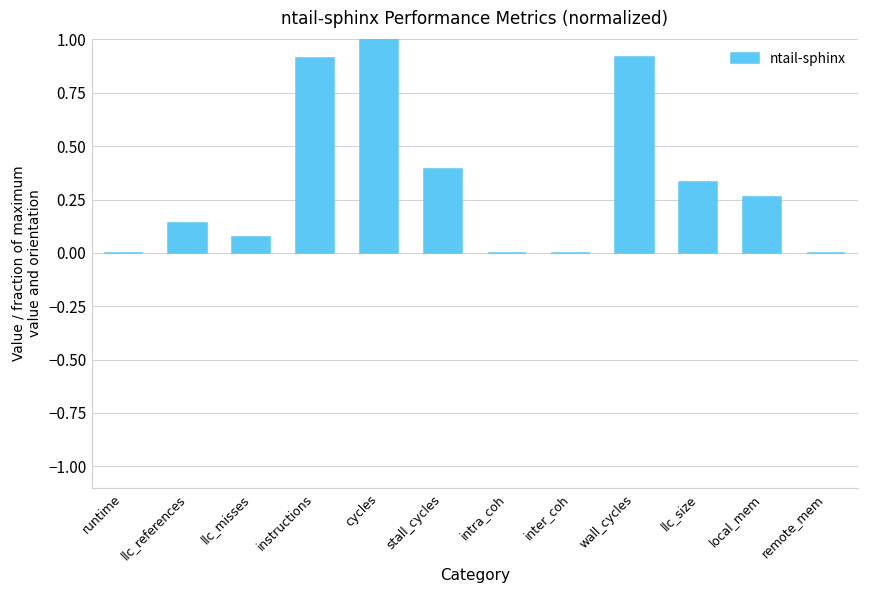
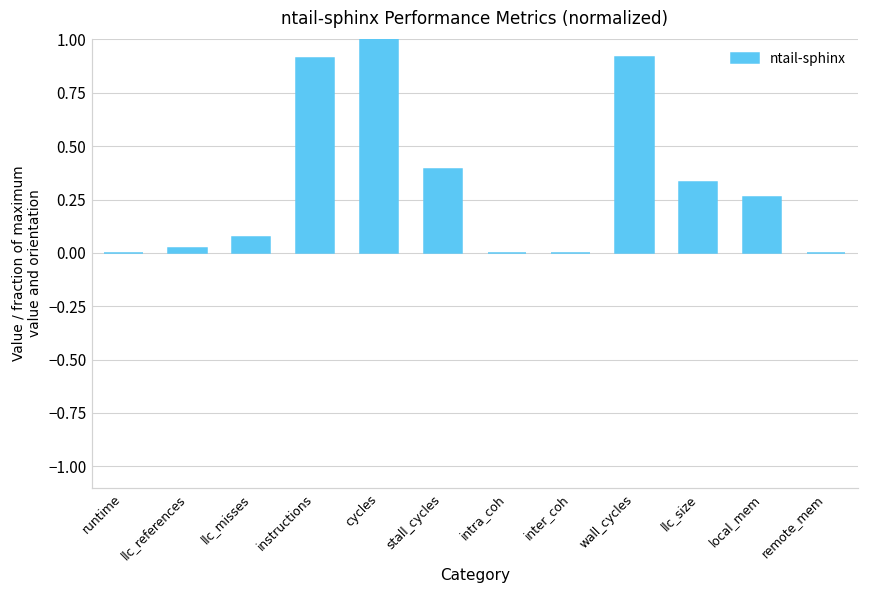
  {
-   "llc_references": 0.14,
+   "llc_references": 0.02,
    "llc_misses": 0.08,
    "instructions": 0.91,
    "cycles": 1.00,
    "stall_cycles": 0.39,
    "wall_cycles": 0.92,
    "llc_size": 0.33,
    "local_mem": 0.26
  }
